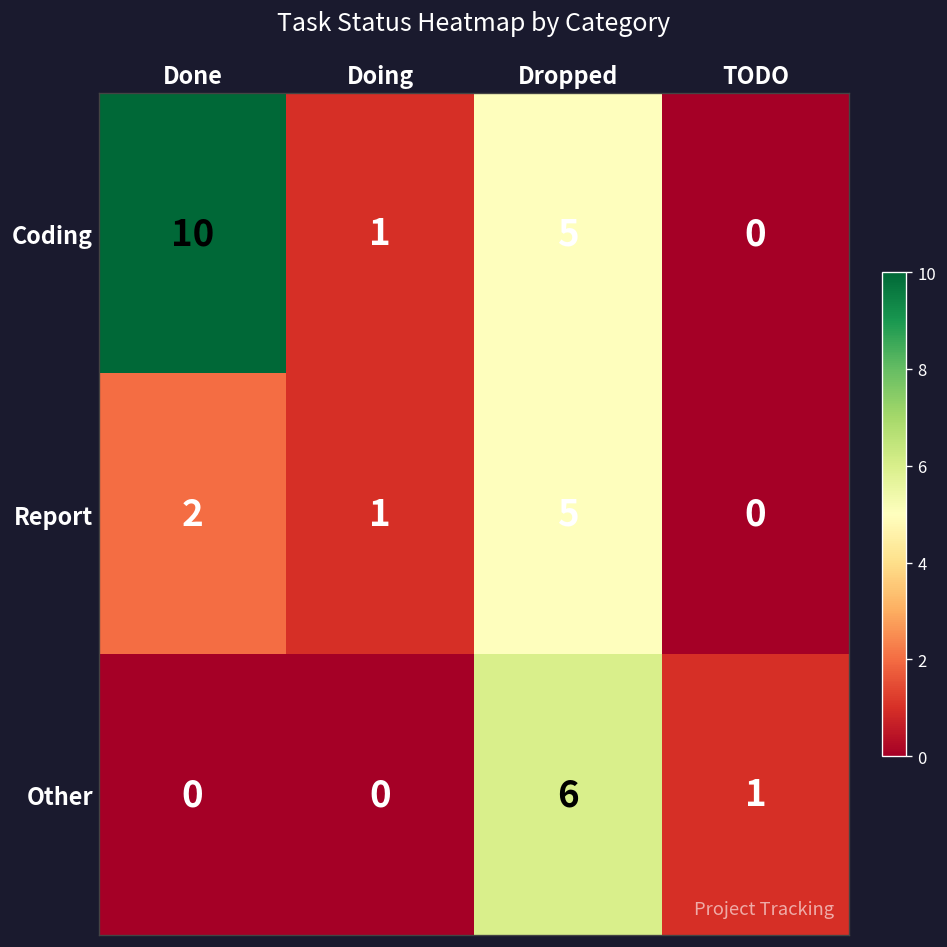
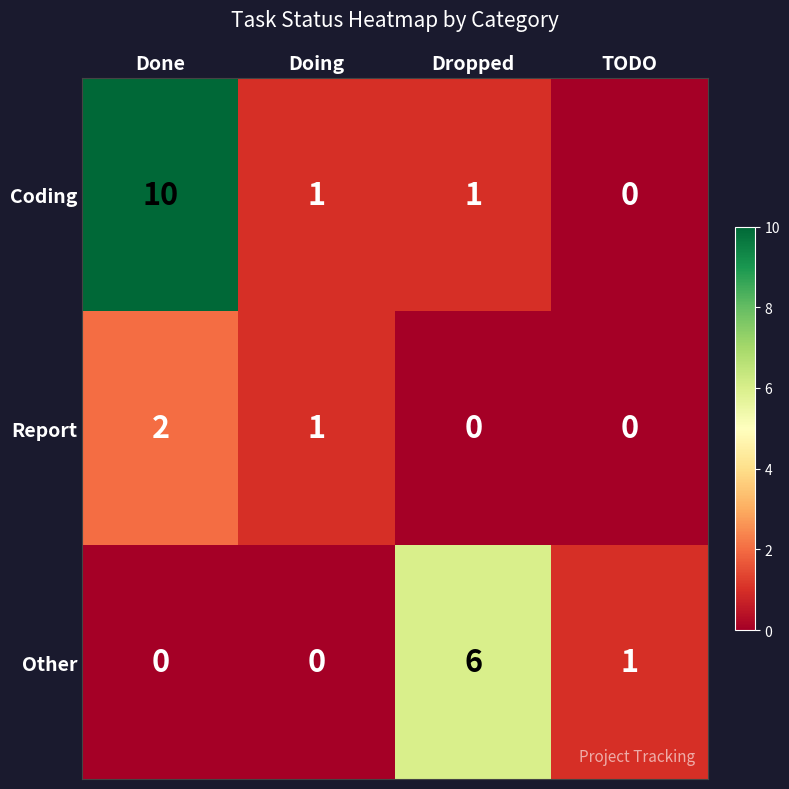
  {
    "Coding": {
      "Done": 10,
      "Doing": 1,
-     "Dropped": 5,
+     "Dropped": 1,
      "TODO": 0
    },
    "Report": {
      "Done": 2,
      "Doing": 1,
-     "Dropped": 5,
+     "Dropped": 0,
      "TODO": 0
    },
    "Other": {
      "Done": 0,
      "Doing": 0,
      "Dropped": 6
    }
  }
